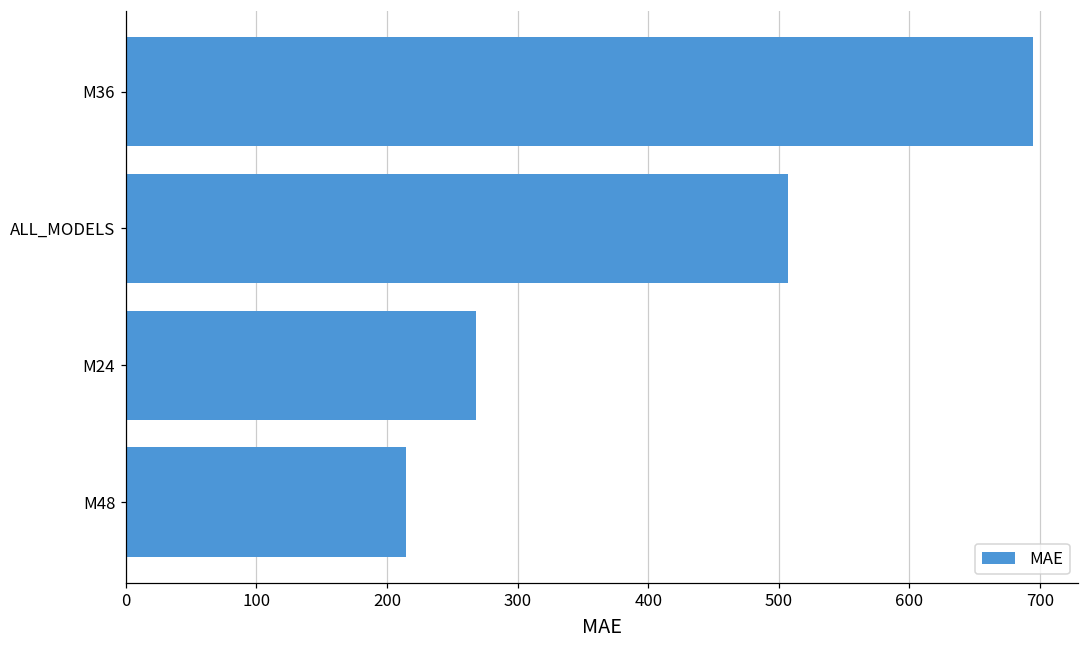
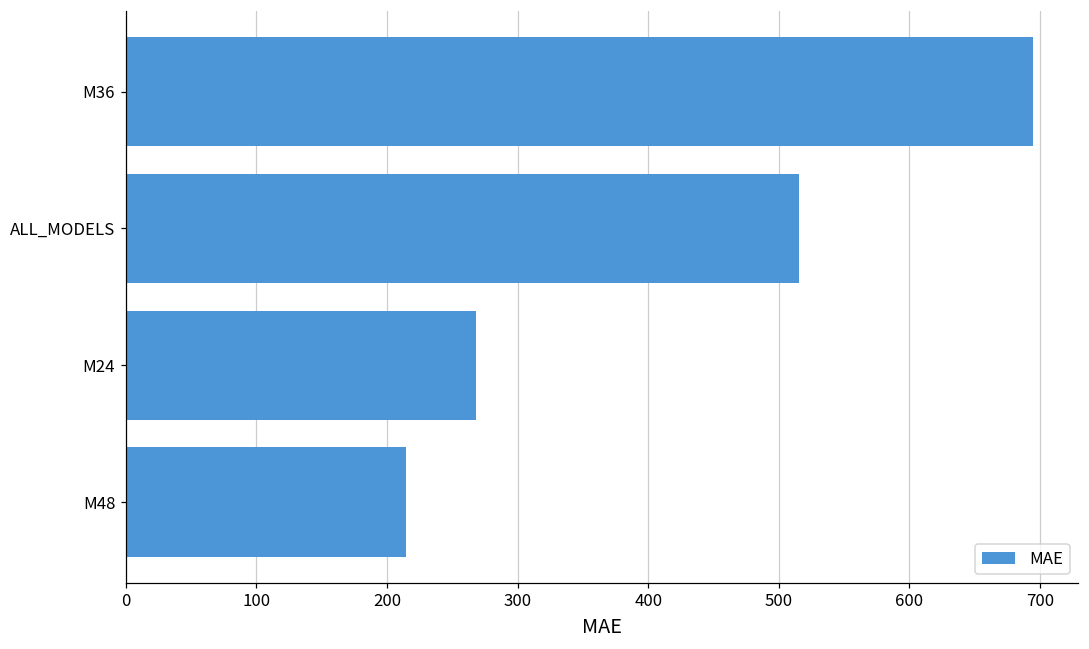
  {
    "M36": 694,
-   "ALL_MODELS": 507,
+   "ALL_MODELS": 516,
    "M24": 268,
    "M48": 215
  }
